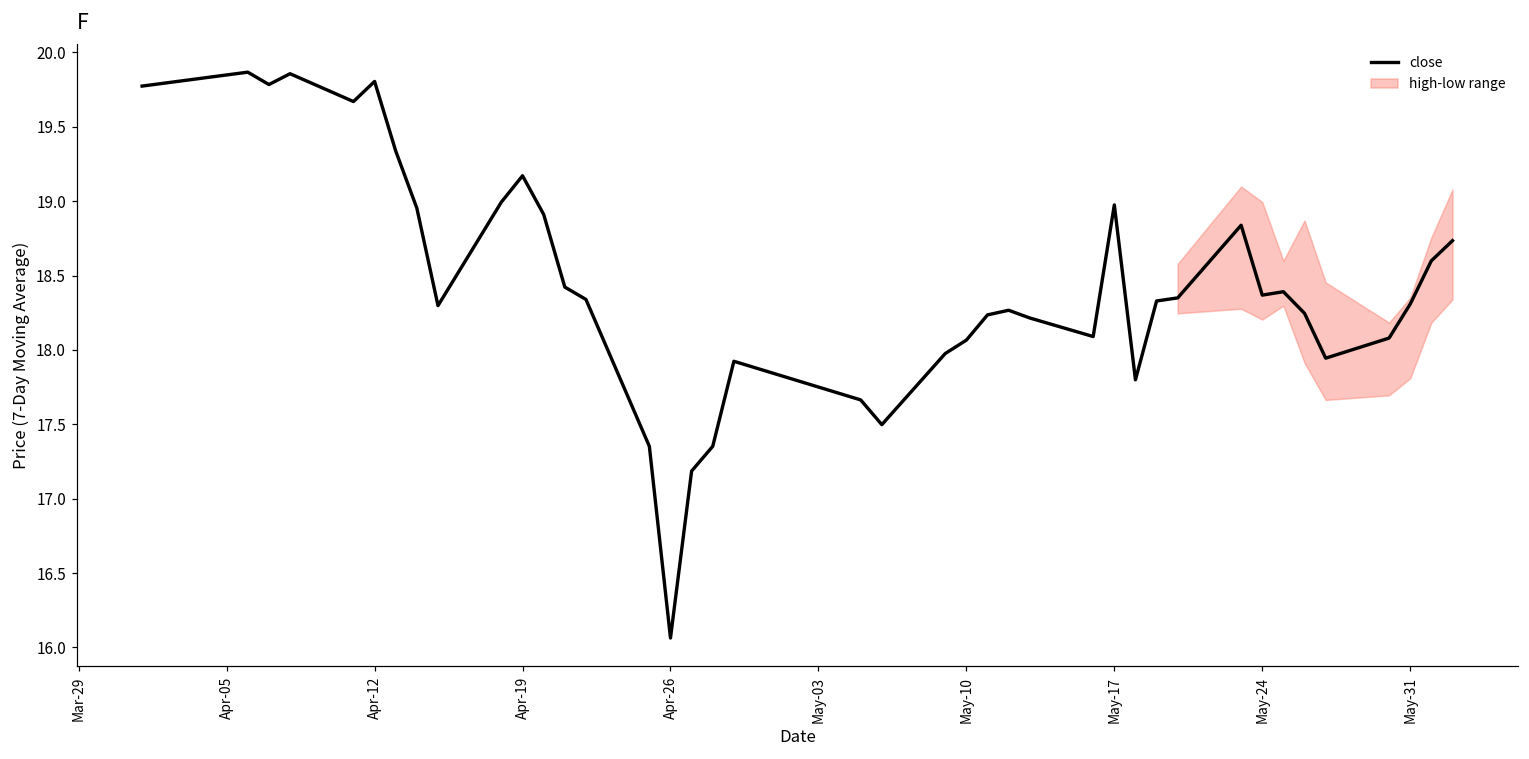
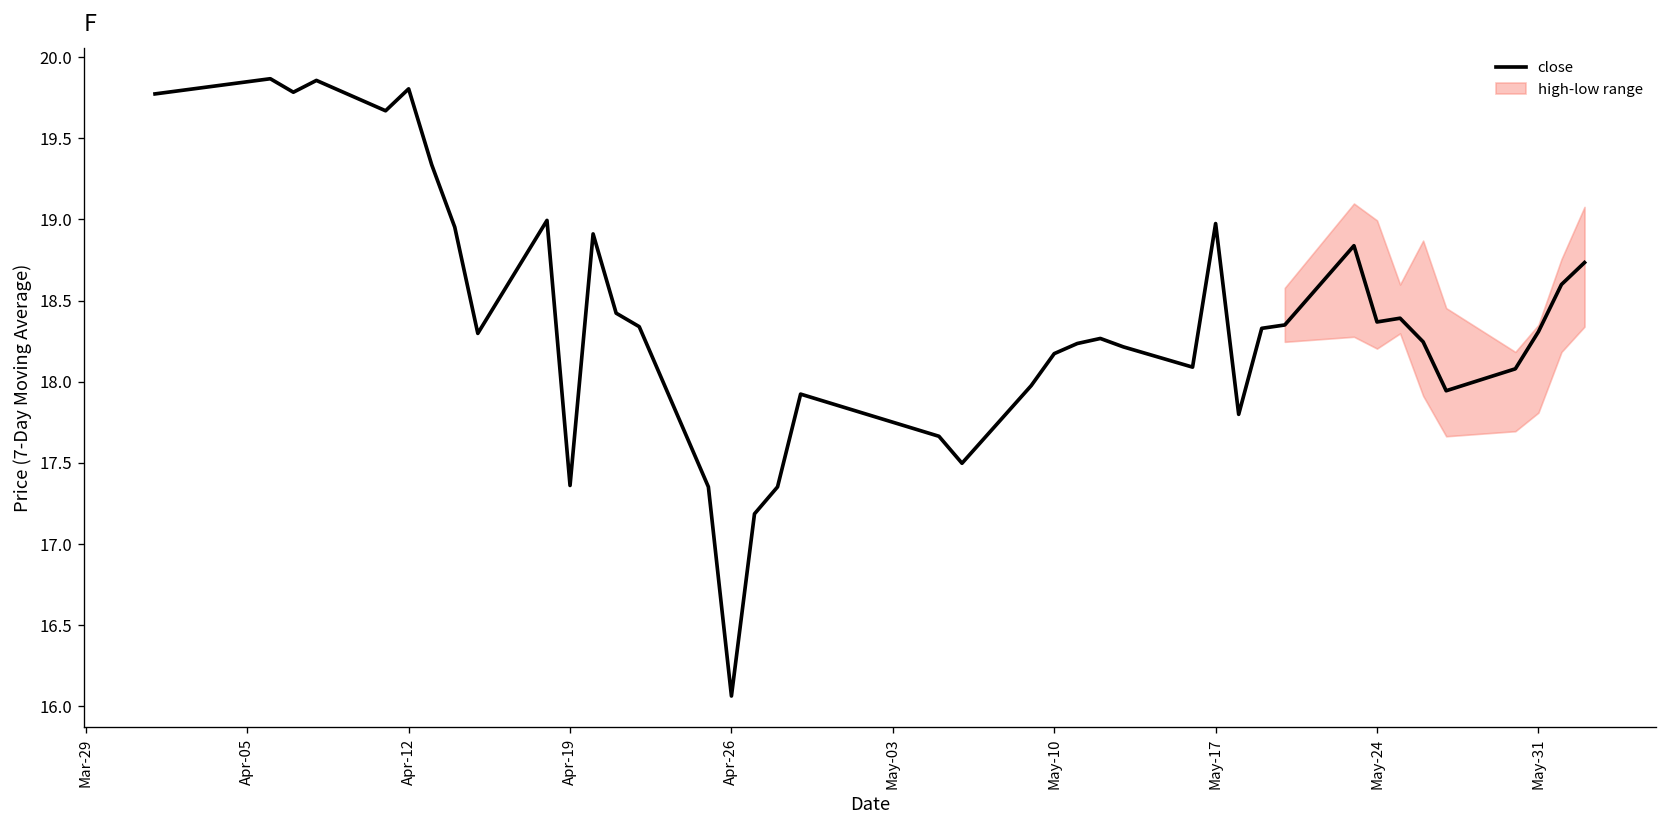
  {
    "close": {
      "Apr-12": 19.80,
-     "Apr-19": 19.17,
+     "Apr-19": 17.36,
      "Apr-26": 16.06,
-     "May-10": 18.07,
+     "May-10": 18.17,
      "May-17": 18.97,
      "May-24": 18.37,
      "May-31": 18.31
    }
  }
